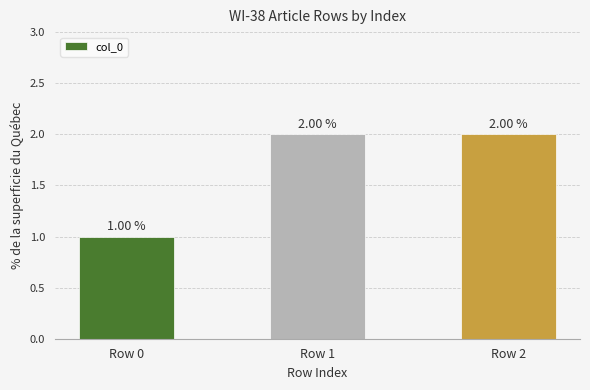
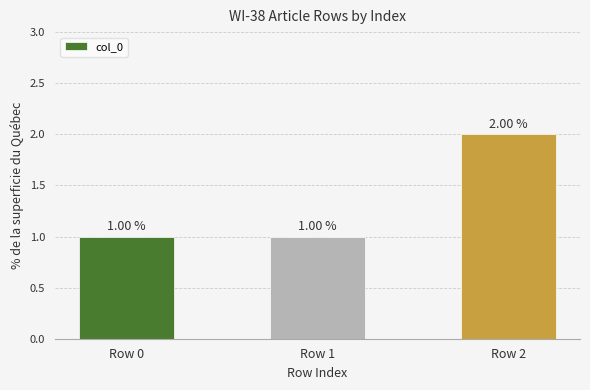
  {
    "Row 0": "1.00 %",
-   "Row 1": "2.00 %",
+   "Row 1": "1.00 %",
    "Row 2": "2.00 %"
  }
